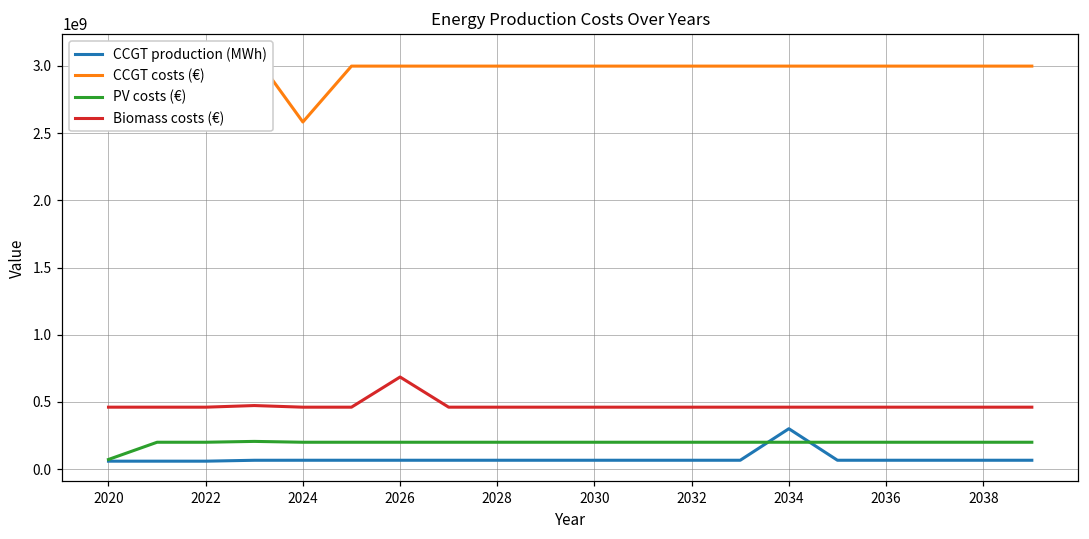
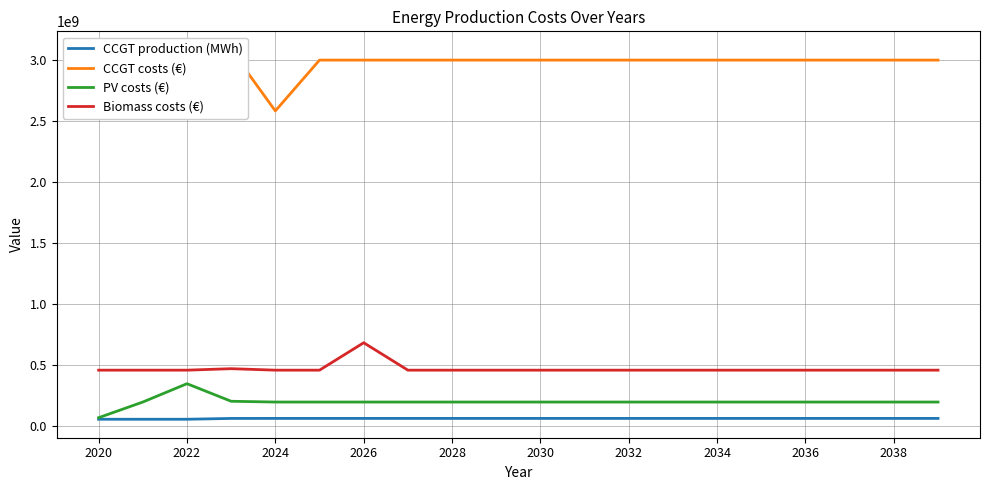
  {
    "CCGT production (MWh)": {
      "2022": 60000000,
      "2024": 70000000,
      "2026": 70000000,
      "2028": 70000000,
      "2030": 70000000,
      "2032": 70000000,
-     "2034": 300000000,
+     "2034": 70000000,
      "2036": 70000000,
      "2038": 70000000
    },
    "CCGT costs (€)": {
      "2024": 2580000000,
      "2026": 3000000000,
      "2028": 3000000000,
      "2030": 3000000000,
      "2032": 3000000000,
      "2034": 3000000000,
      "2036": 3000000000,
      "2038": 3000000000
    },
    "PV costs (€)": {
-     "2022": 200000000,
+     "2022": 350000000,
      "2024": 200000000,
      "2026": 200000000,
      "2028": 200000000,
      "2030": 200000000,
      "2032": 200000000,
      "2034": 200000000,
      "2036": 200000000,
      "2038": 200000000
    },
    "Biomass costs (€)": {
      "2020": 460000000,
      "2022": 460000000,
      "2024": 460000000,
      "2026": 690000000,
      "2028": 460000000,
      "2030": 460000000,
      "2032": 460000000,
      "2034": 460000000,
      "2036": 460000000,
      "2038": 460000000
    }
  }
